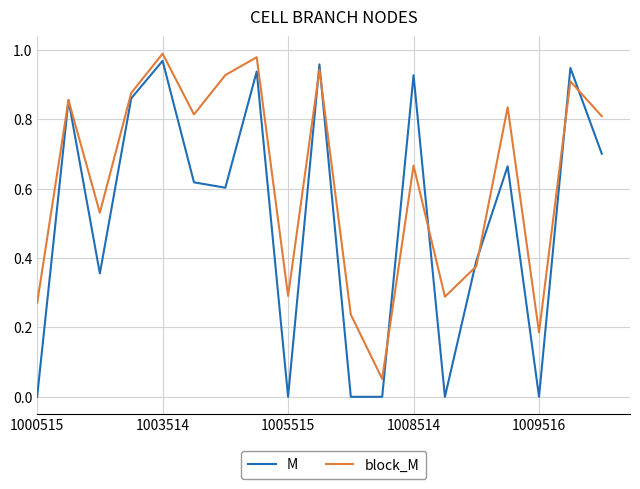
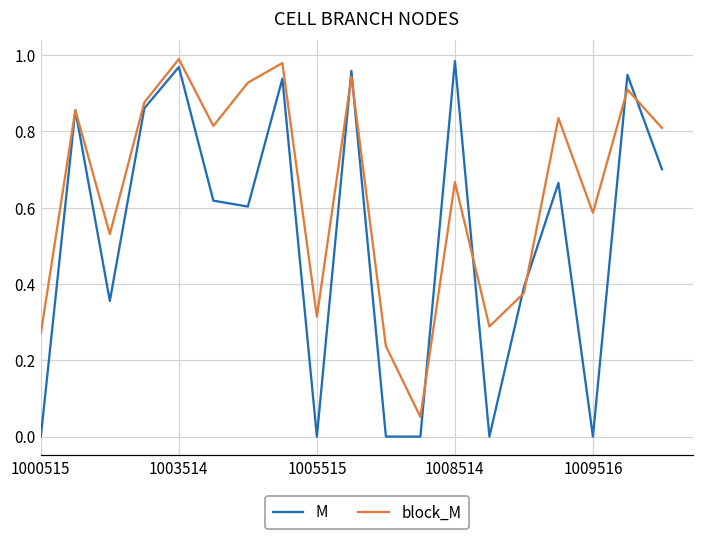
  {
    "M": {
      "1000515": 0.00,
      "1003514": 0.97,
      "1005515": 0.00,
-     "1008514": 0.93,
+     "1008514": 0.98,
      "1009516": 0.00
    },
    "block_M": {
      "1000515": 0.27,
      "1003514": 0.99,
-     "1005515": 0.29,
+     "1005515": 0.31,
      "1008514": 0.67,
-     "1009516": 0.19
+     "1009516": 0.59
    }
  }
